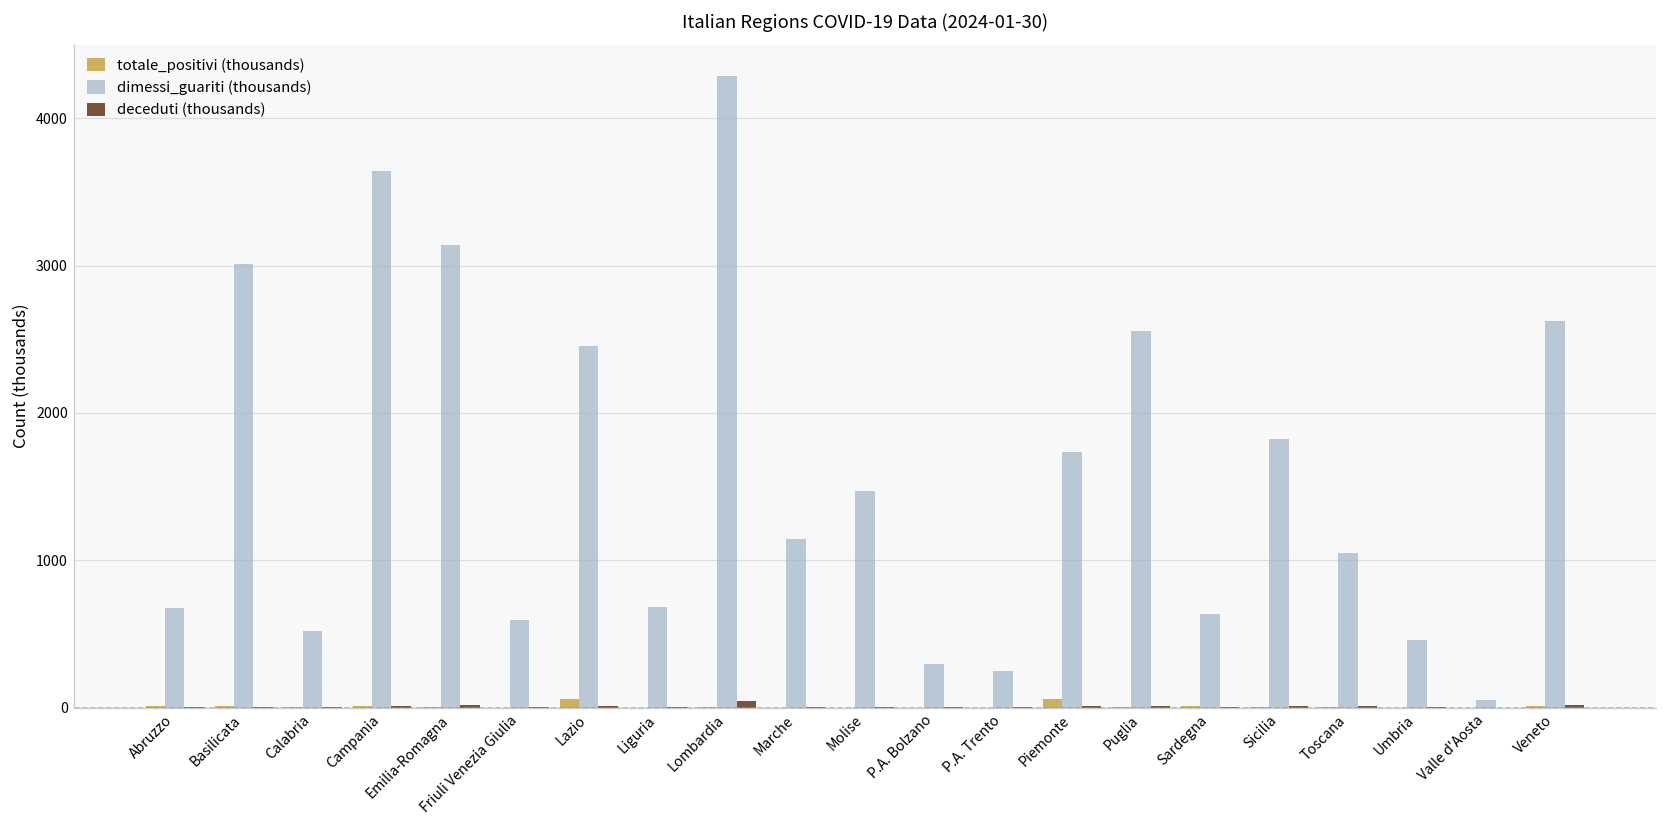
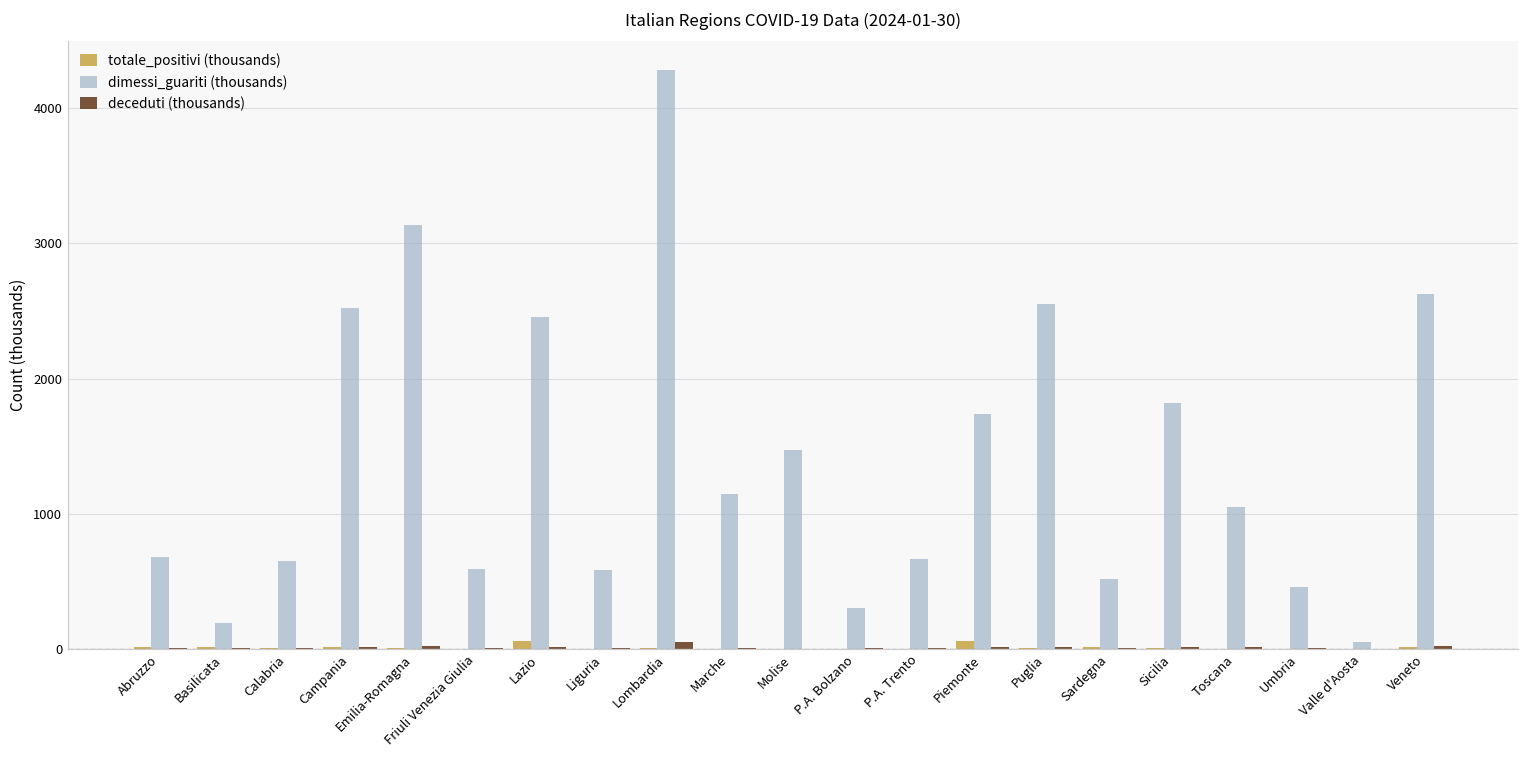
  {
    "totale_positivi (thousands)": {
      "Lazio": 60,
      "Piemonte": 60
    },
    "dimessi_guariti (thousands)": {
      "Abruzzo": 680,
-     "Basilicata": 3010,
-     "Calabria": 520,
-     "Campania": 3640,
+     "Basilicata": 190,
+     "Calabria": 650,
+     "Campania": 2520,
      "Emilia-Romagna": 3140,
      "Friuli Venezia Giulia": 590,
      "Lazio": 2460,
-     "Liguria": 680,
+     "Liguria": 580,
      "Lombardia": 4290,
      "Marche": 1150,
      "Molise": 1470,
      "P.A. Bolzano": 300,
-     "P.A. Trento": 250,
+     "P.A. Trento": 660,
      "Piemonte": 1730,
      "Puglia": 2560,
-     "Sardegna": 630,
+     "Sardegna": 510,
      "Sicilia": 1820,
      "Toscana": 1050,
      "Umbria": 460,
      "Valle d'Aosta": 50,
      "Veneto": 2630
    },
    "deceduti (thousands)": {
      "Lombardia": 50
    }
  }
